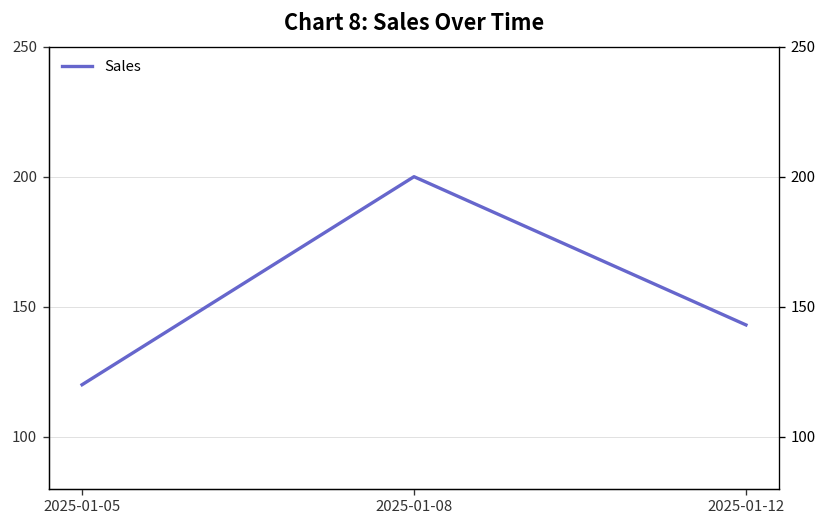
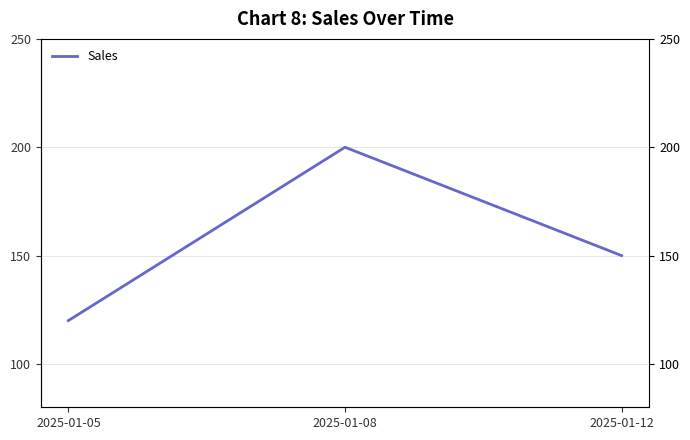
  {
    "2025-01-05": 120,
    "2025-01-08": 200,
-   "2025-01-12": 143
+   "2025-01-12": 150
  }
